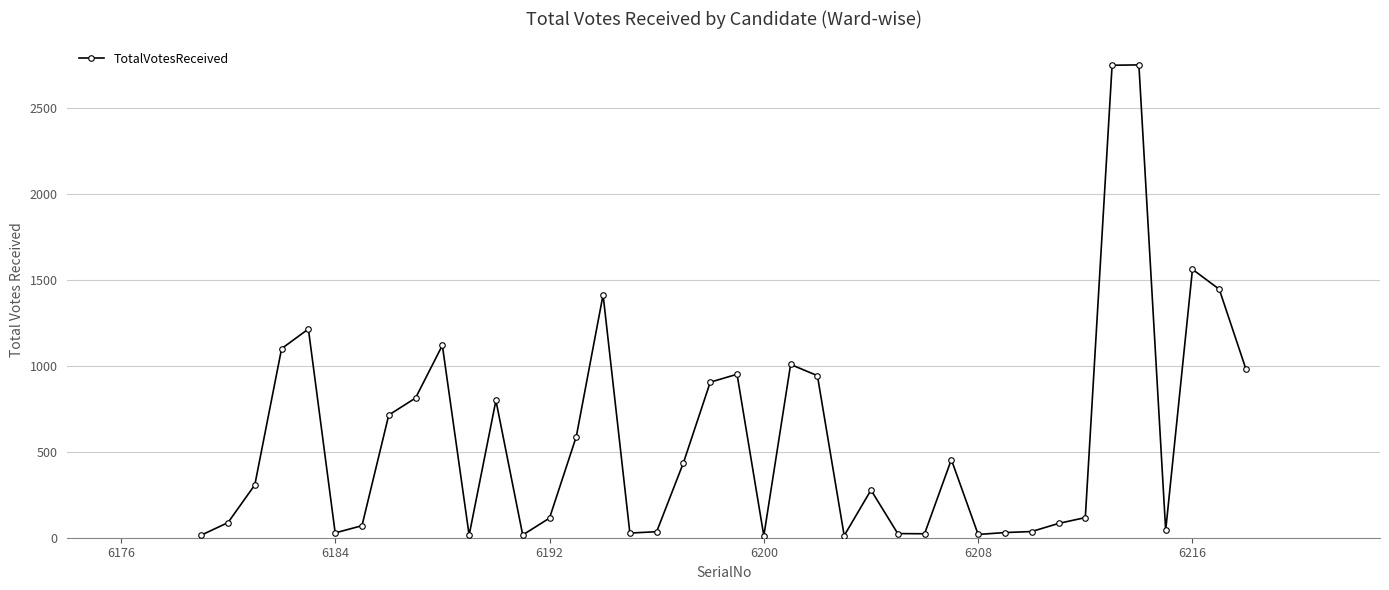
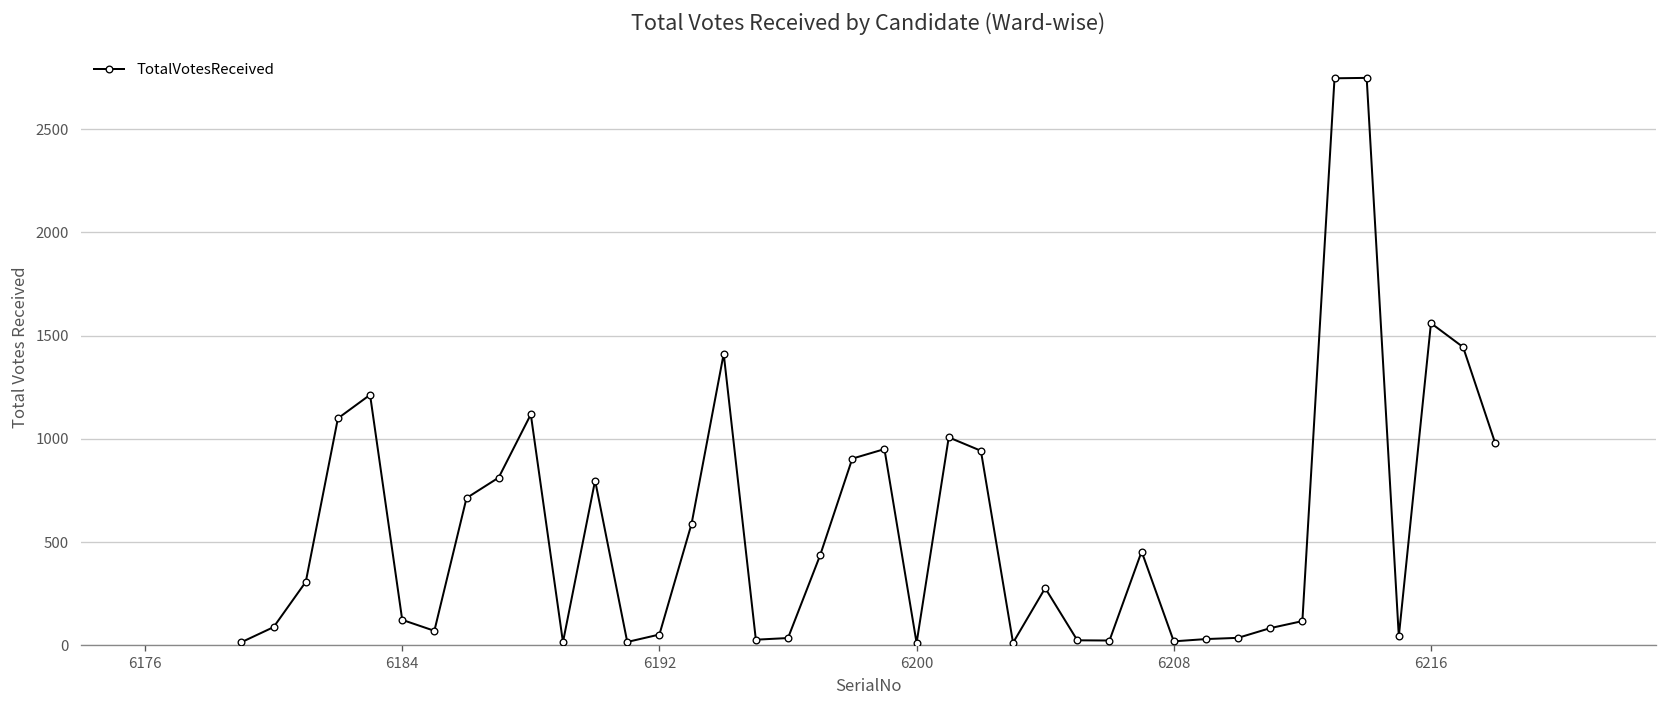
  {
-   "6184": 30,
-   "6192": 110,
+   "6184": 120,
+   "6192": 50,
    "6200": 10,
    "6208": 20,
    "6216": 1560
  }
